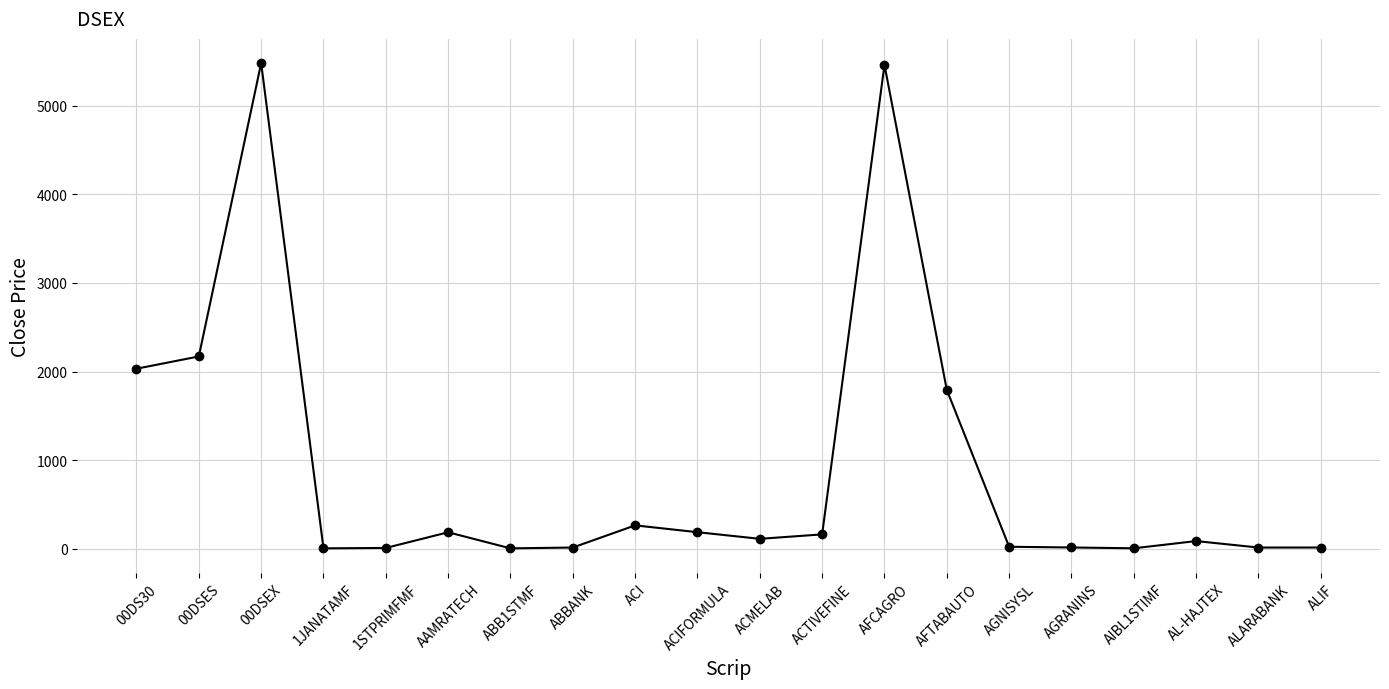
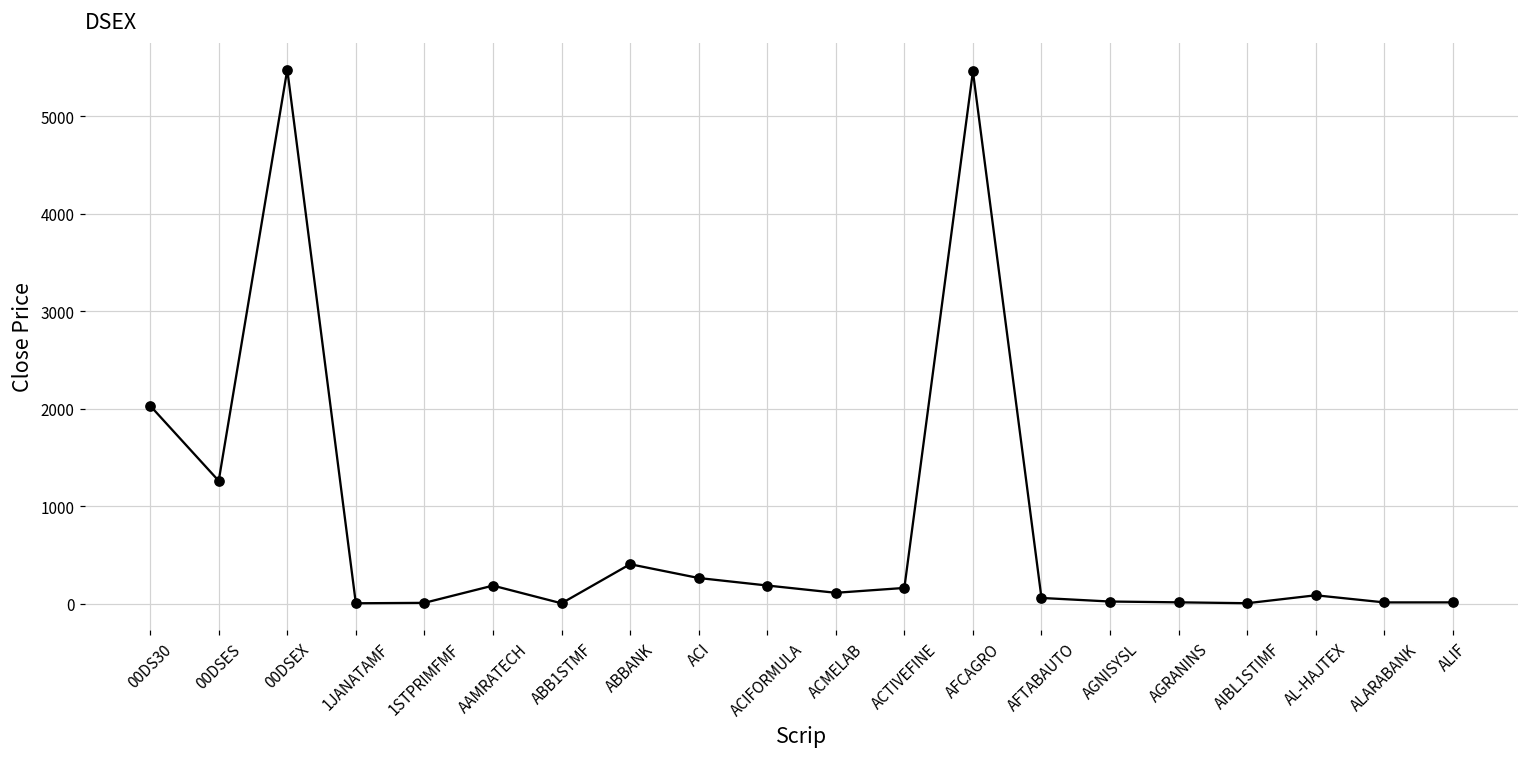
  {
    "00DS30": 2000,
-   "00DSES": 2200,
+   "00DSES": 1300,
    "00DSEX": 5500,
    "1JANATAMF": 0,
    "1STPRIMFMF": 0,
    "AAMRATECH": 200,
    "ABB1STMF": 0,
-   "ABBANK": 0,
+   "ABBANK": 400,
    "ACI": 300,
    "ACIFORMULA": 200,
    "ACMELAB": 100,
    "ACTIVEFINE": 200,
    "AFCAGRO": 5500,
-   "AFTABAUTO": 1800,
+   "AFTABAUTO": 100,
    "AGNISYSL": 0,
    "AGRANINS": 0,
    "AIBL1STIMF": 0,
    "AL-HAJTEX": 100,
    "ALARABANK": 0,
    "ALIF": 0
  }
